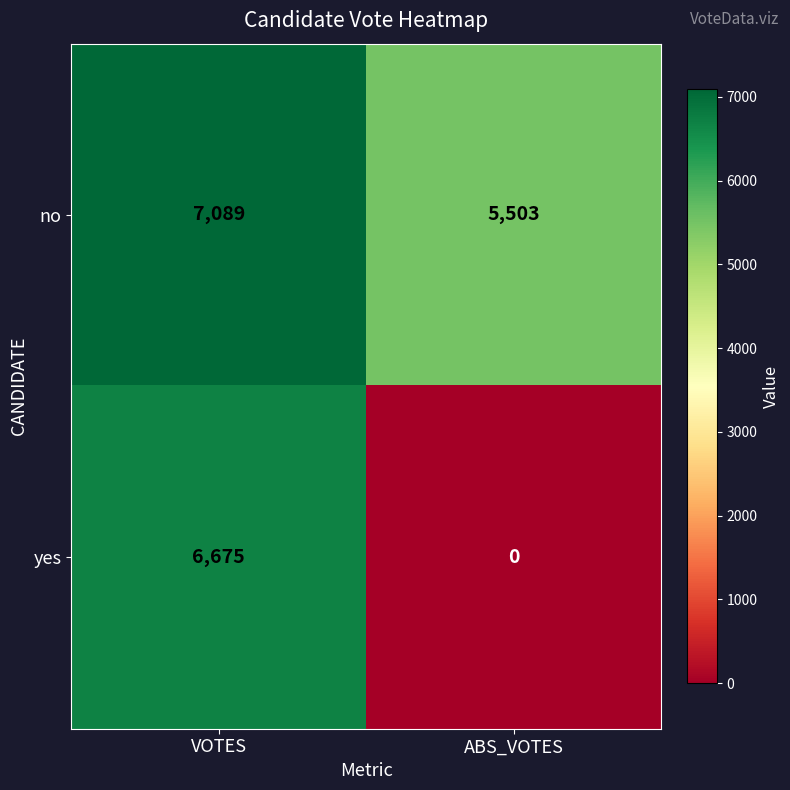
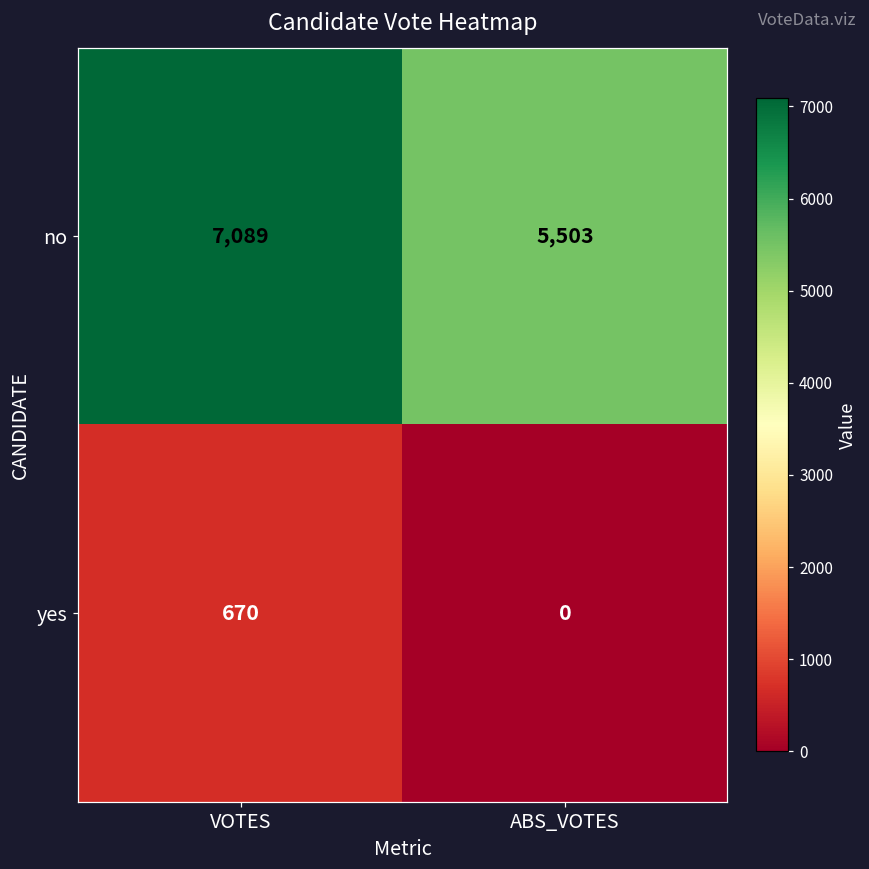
  {
    "no": {
      "VOTES": "7,089",
      "ABS_VOTES": "5,503"
    },
    "yes": {
-     "VOTES": "6,675",
+     "VOTES": "670",
      "ABS_VOTES": "0"
    }
  }
